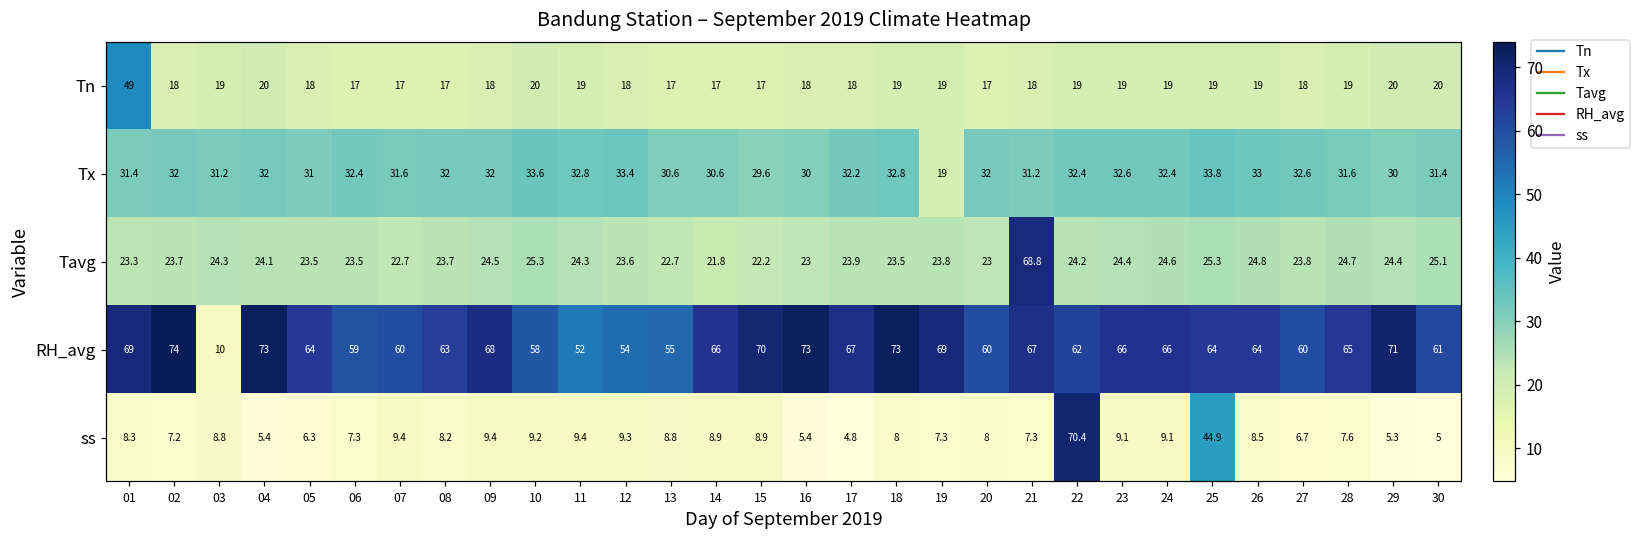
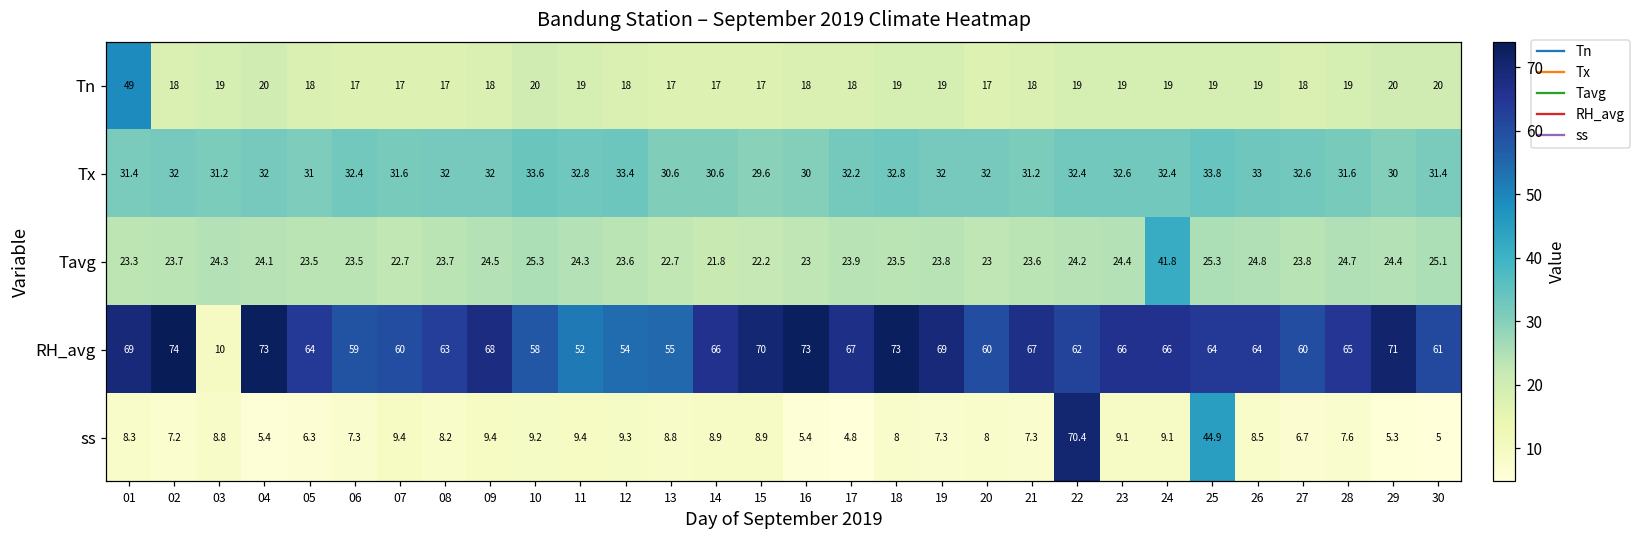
  {
    "Tn": {
      "01": 49,
      "02": 18,
      "03": 19,
      "04": 20,
      "05": 18,
      "06": 17,
      "07": 17,
      "08": 17,
      "09": 18,
      "10": 20,
      "11": 19,
      "12": 18,
      "13": 17,
      "14": 17,
      "15": 17,
      "16": 18,
      "17": 18,
      "18": 19,
      "19": 19,
      "20": 17,
      "21": 18,
      "22": 19,
      "23": 19,
      "24": 19,
      "25": 19,
      "26": 19,
      "27": 18,
      "28": 19,
      "29": 20,
      "30": 20
    },
    "Tx": {
      "01": 31.4,
      "02": 32,
      "03": 31.2,
      "04": 32,
      "05": 31,
      "06": 32.4,
      "07": 31.6,
      "08": 32,
      "09": 32,
      "10": 33.6,
      "11": 32.8,
      "12": 33.4,
      "13": 30.6,
      "14": 30.6,
      "15": 29.6,
      "16": 30,
      "17": 32.2,
      "18": 32.8,
-     "19": 19,
+     "19": 32,
      "20": 32,
      "21": 31.2,
      "22": 32.4,
      "23": 32.6,
      "24": 32.4,
      "25": 33.8,
      "26": 33,
      "27": 32.6,
      "28": 31.6,
      "29": 30,
      "30": 31.4
    },
    "Tavg": {
      "01": 23.3,
      "02": 23.7,
      "03": 24.3,
      "04": 24.1,
      "05": 23.5,
      "06": 23.5,
      "07": 22.7,
      "08": 23.7,
      "09": 24.5,
      "10": 25.3,
      "11": 24.3,
      "12": 23.6,
      "13": 22.7,
      "14": 21.8,
      "15": 22.2,
      "16": 23,
      "17": 23.9,
      "18": 23.5,
      "19": 23.8,
      "20": 23,
-     "21": 68.8,
+     "21": 23.6,
      "22": 24.2,
      "23": 24.4,
-     "24": 24.6,
+     "24": 41.8,
      "25": 25.3,
      "26": 24.8,
      "27": 23.8,
      "28": 24.7,
      "29": 24.4,
      "30": 25.1
    },
    "RH_avg": {
      "01": 69,
      "02": 74,
      "03": 10,
      "04": 73,
      "05": 64,
      "06": 59,
      "07": 60,
      "08": 63,
      "09": 68,
      "10": 58,
      "11": 52,
      "12": 54,
      "13": 55,
      "14": 66,
      "15": 70,
      "16": 73,
      "17": 67,
      "18": 73,
      "19": 69,
      "20": 60,
      "21": 67,
      "22": 62,
      "23": 66,
      "24": 66,
      "25": 64,
      "26": 64,
      "27": 60,
      "28": 65,
      "29": 71,
      "30": 61
    },
    "ss": {
      "01": 8.3,
      "02": 7.2,
      "03": 8.8,
      "04": 5.4,
      "05": 6.3,
      "06": 7.3,
      "07": 9.4,
      "08": 8.2,
      "09": 9.4,
      "10": 9.2,
      "11": 9.4,
      "12": 9.3,
      "13": 8.8,
      "14": 8.9,
      "15": 8.9,
      "16": 5.4,
      "17": 4.8,
      "18": 8,
      "19": 7.3,
      "20": 8,
      "21": 7.3,
      "22": 70.4,
      "23": 9.1,
      "24": 9.1,
      "25": 44.9,
      "26": 8.5,
      "27": 6.7,
      "28": 7.6,
      "29": 5.3,
      "30": 5
    }
  }
